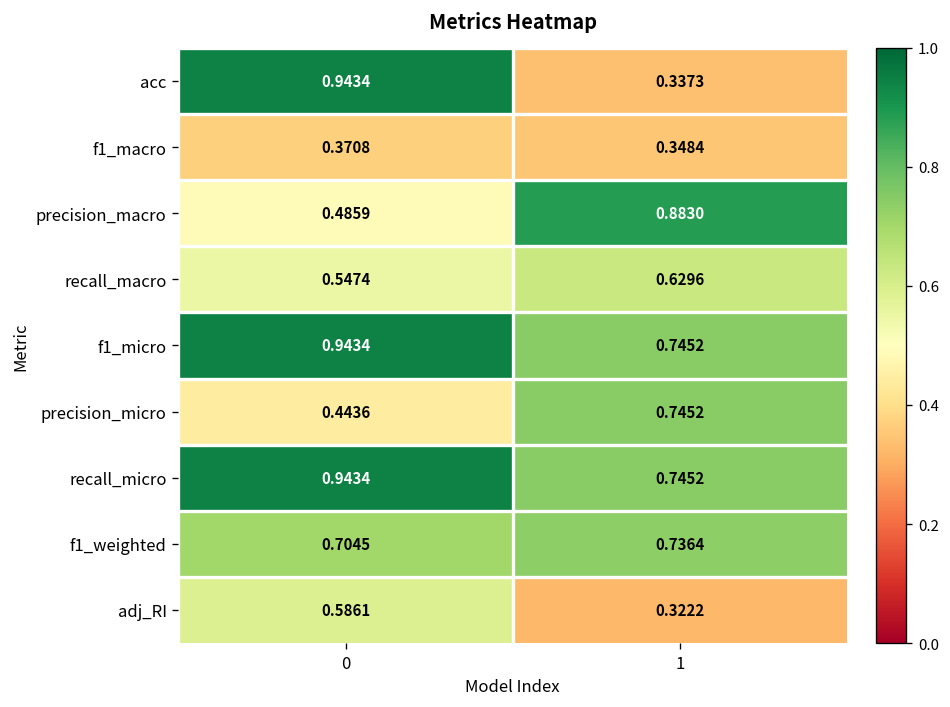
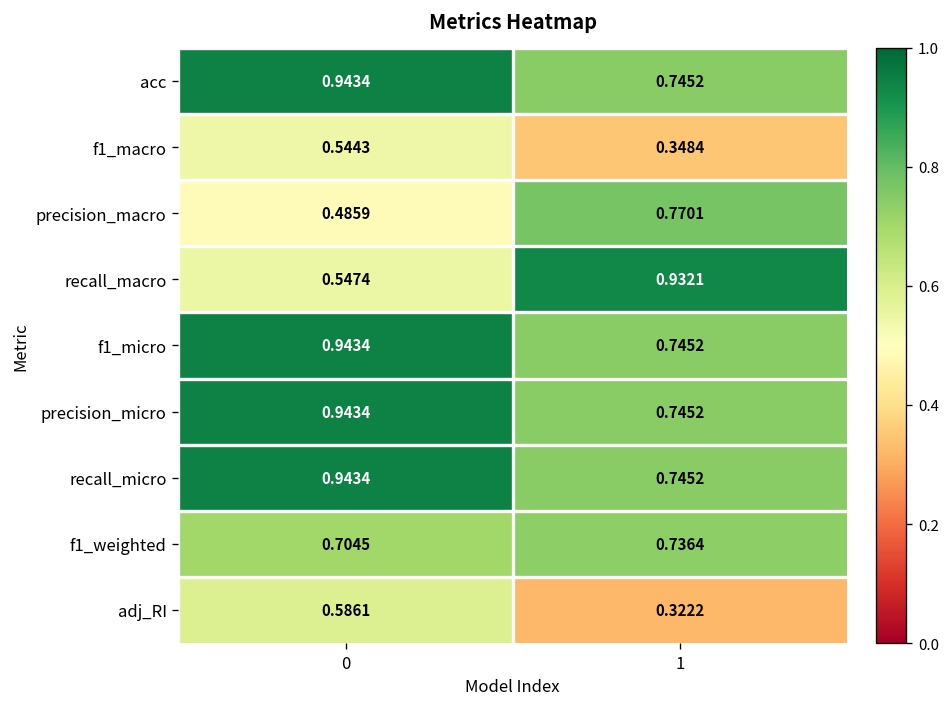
  {
    "acc": {
      "0": 0.9434,
-     "1": 0.3373
+     "1": 0.7452
    },
    "f1_macro": {
-     "0": 0.3708,
+     "0": 0.5443,
      "1": 0.3484
    },
    "precision_macro": {
      "0": 0.4859,
-     "1": 0.8830
+     "1": 0.7701
    },
    "recall_macro": {
      "0": 0.5474,
-     "1": 0.6296
+     "1": 0.9321
    },
    "f1_micro": {
      "0": 0.9434,
      "1": 0.7452
    },
    "precision_micro": {
-     "0": 0.4436,
+     "0": 0.9434,
      "1": 0.7452
    },
    "recall_micro": {
      "0": 0.9434,
      "1": 0.7452
    },
    "f1_weighted": {
      "0": 0.7045,
      "1": 0.7364
    },
    "adj_RI": {
      "0": 0.5861,
      "1": 0.3222
    }
  }
